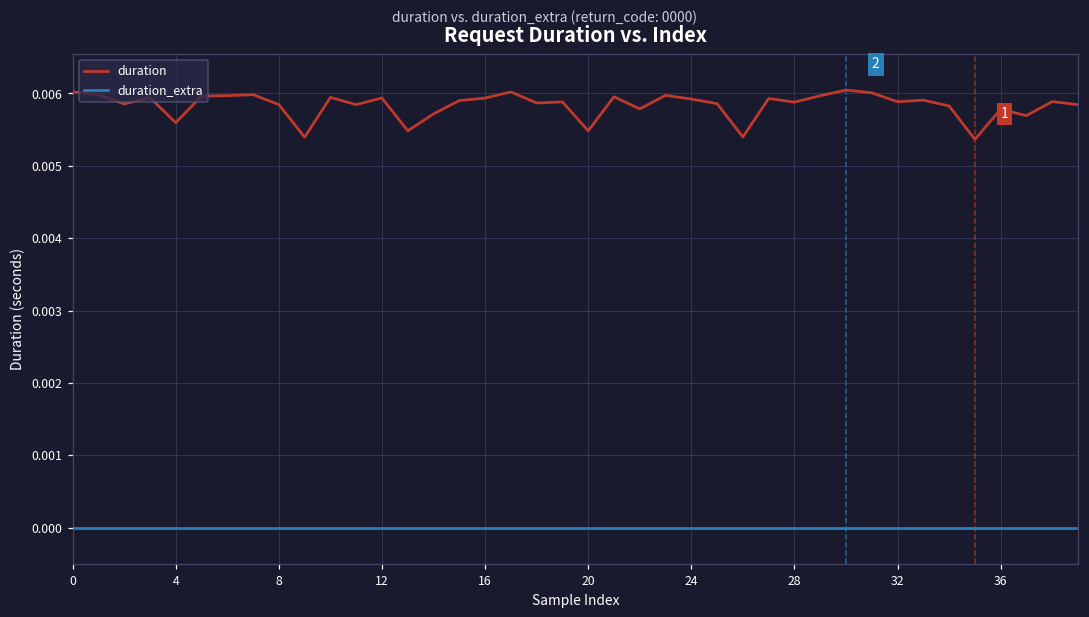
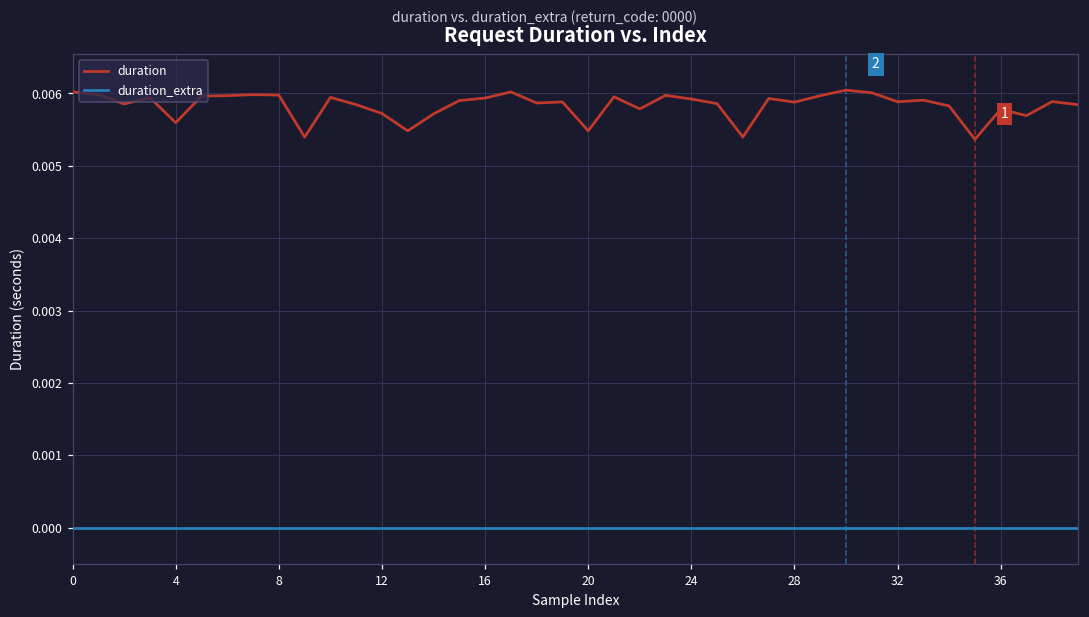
  {
    "duration": {
      "0": 0.0060,
      "4": 0.0056,
-     "8": 0.0058,
-     "12": 0.0059,
+     "8": 0.0060,
+     "12": 0.0057,
      "16": 0.0059,
      "20": 0.0055,
      "24": 0.0059,
      "28": 0.0059,
      "32": 0.0059
    },
    "duration_extra": {
      "0": 0.0000,
      "4": 0.0000,
      "8": 0.0000,
      "12": 0.0000,
      "16": 0.0000,
      "20": 0.0000,
      "24": 0.0000,
      "28": 0.0000,
      "32": 0.0000,
      "36": 0.0000
    }
  }
